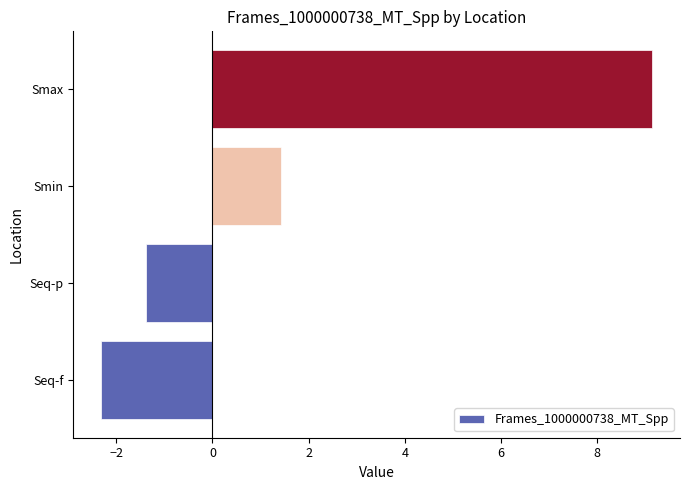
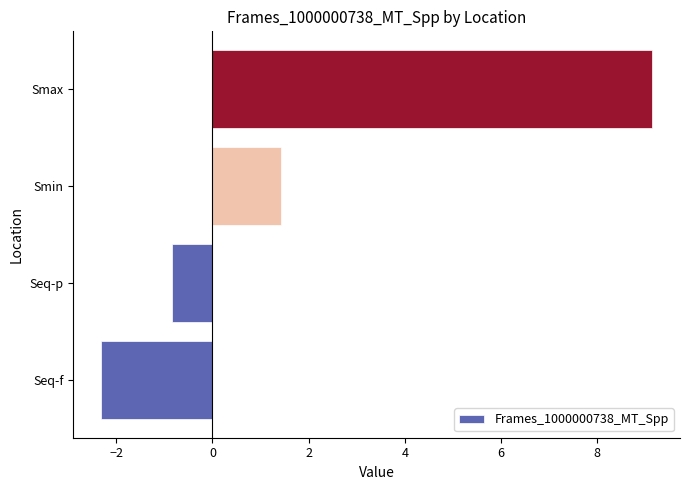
  {
    "Smax": 9.1,
    "Smin": 1.4,
-   "Seq-p": -1.4,
+   "Seq-p": -0.8,
    "Seq-f": -2.3
  }
